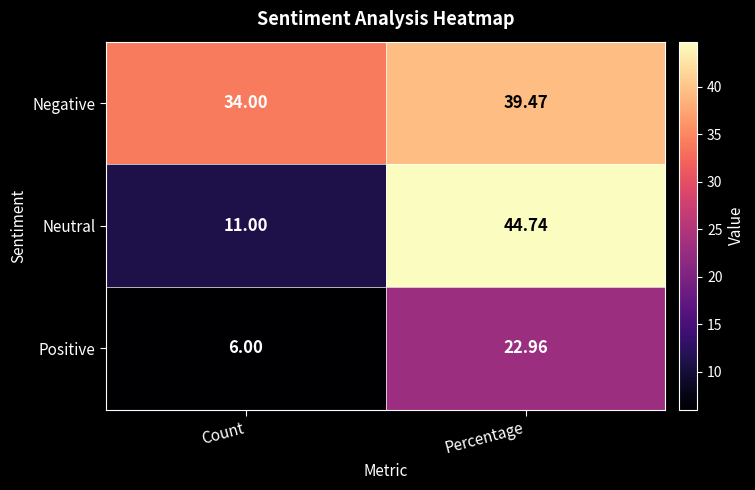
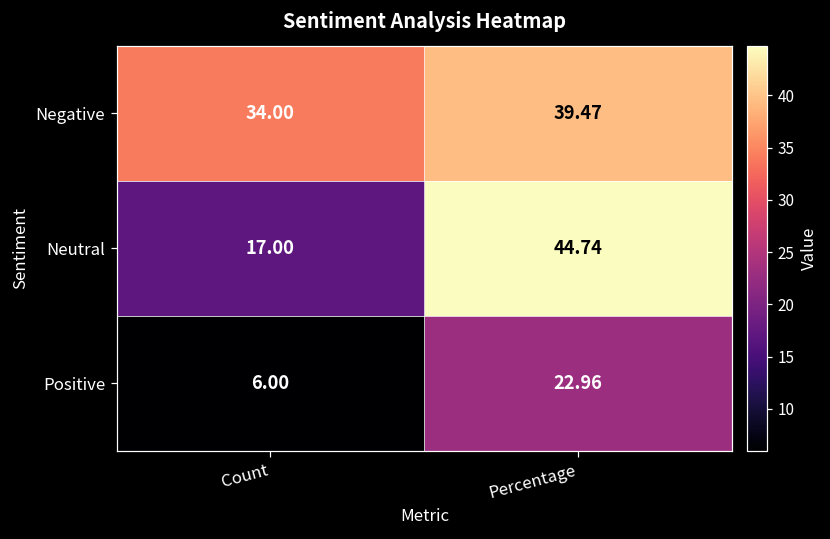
  {
    "Negative": {
      "Count": 34.00,
      "Percentage": 39.47
    },
    "Neutral": {
-     "Count": 11.00,
+     "Count": 17.00,
      "Percentage": 44.74
    },
    "Positive": {
      "Count": 6.00,
      "Percentage": 22.96
    }
  }
